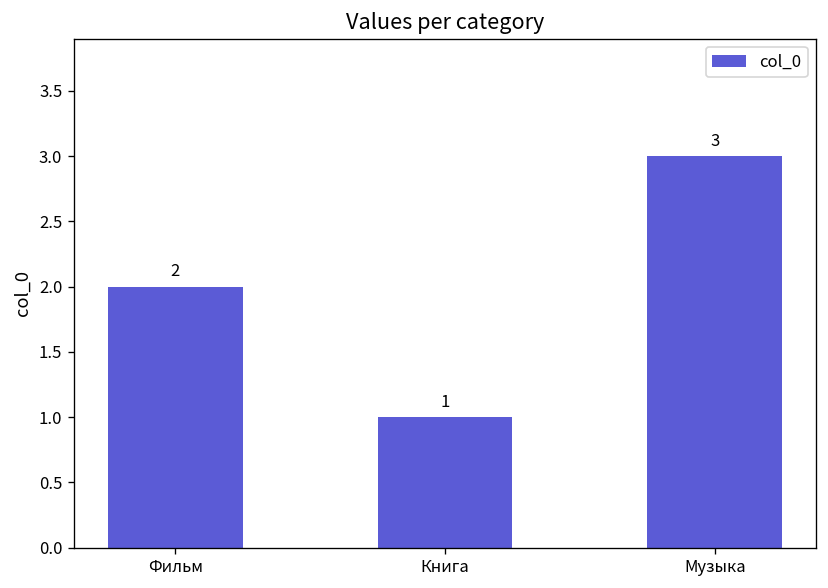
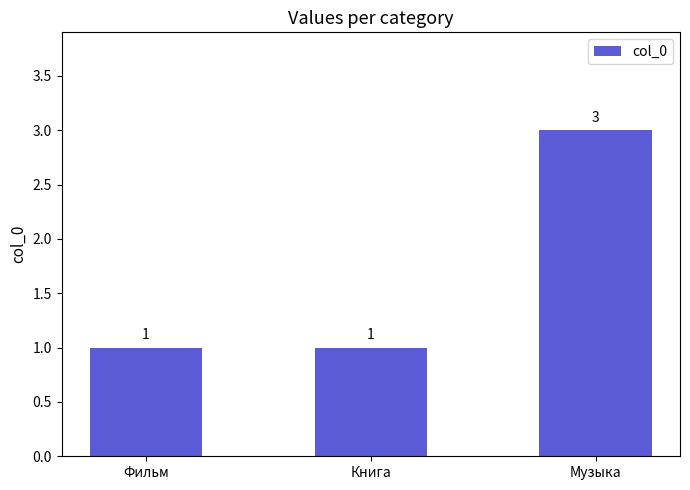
  {
-   "Фильм": 2,
+   "Фильм": 1,
    "Книга": 1,
    "Музыка": 3
  }
